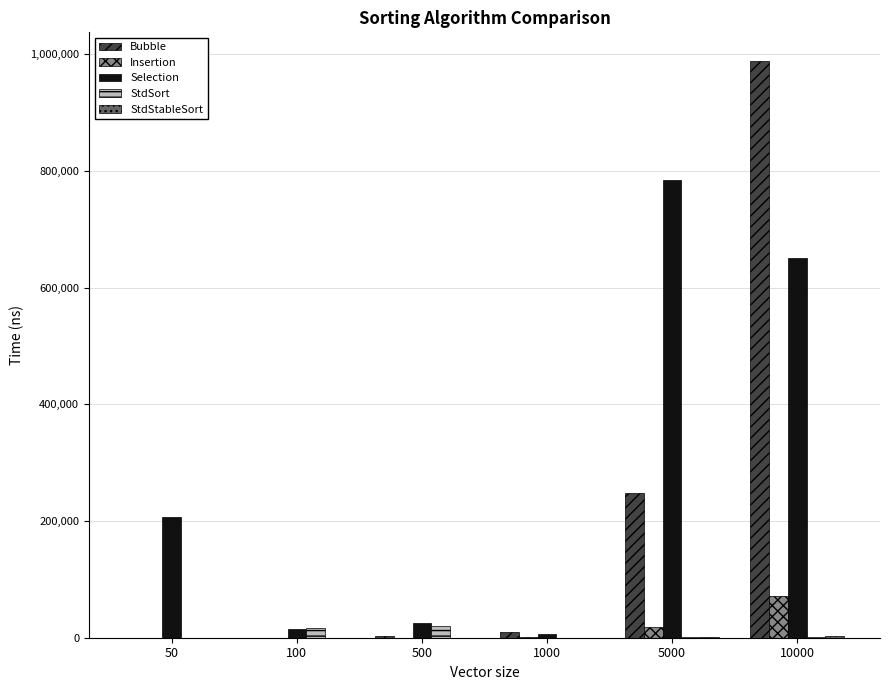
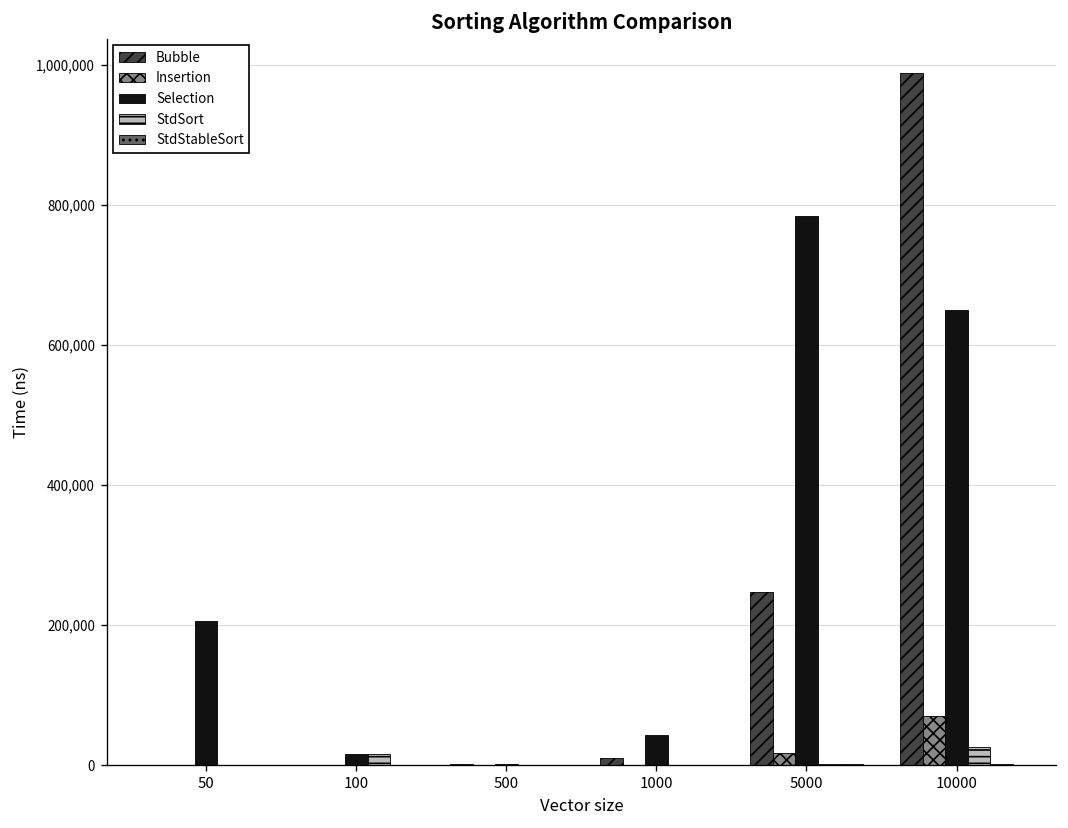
  {
    "Selection": {
      "50": "210,000",
      "100": "20,000",
-     "500": "30,000",
-     "1000": "10,000",
+     "500": "0",
+     "1000": "40,000",
      "5000": "780,000",
      "10000": "650,000"
    },
    "StdSort": {
      "100": "20,000",
-     "500": "20,000",
-     "10000": "0"
+     "500": "0",
+     "10000": "30,000"
    }
  }
